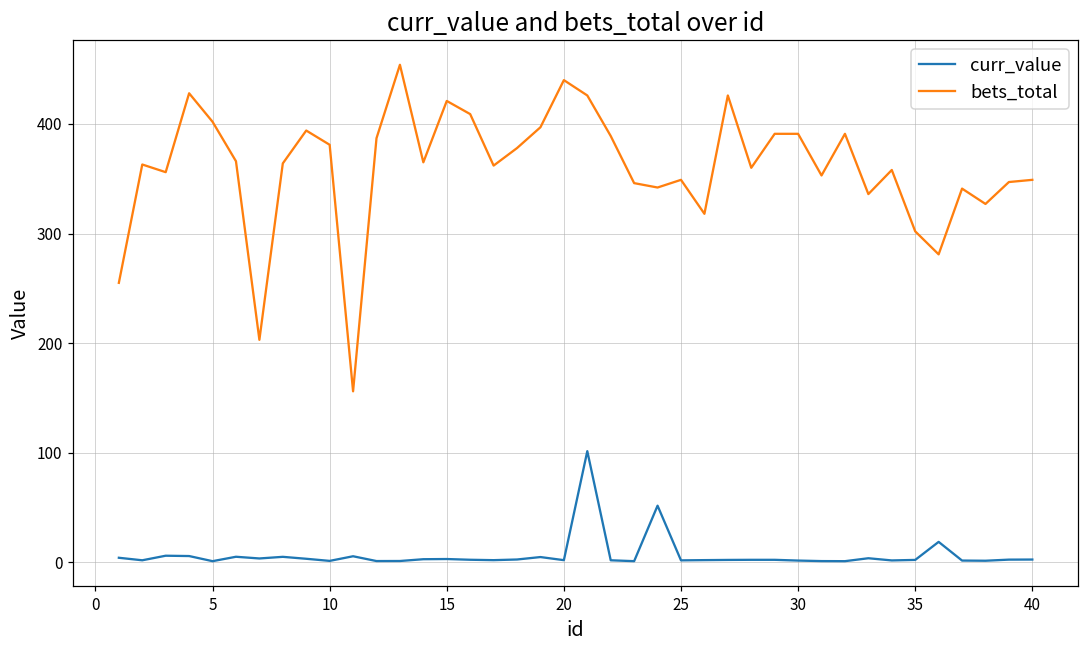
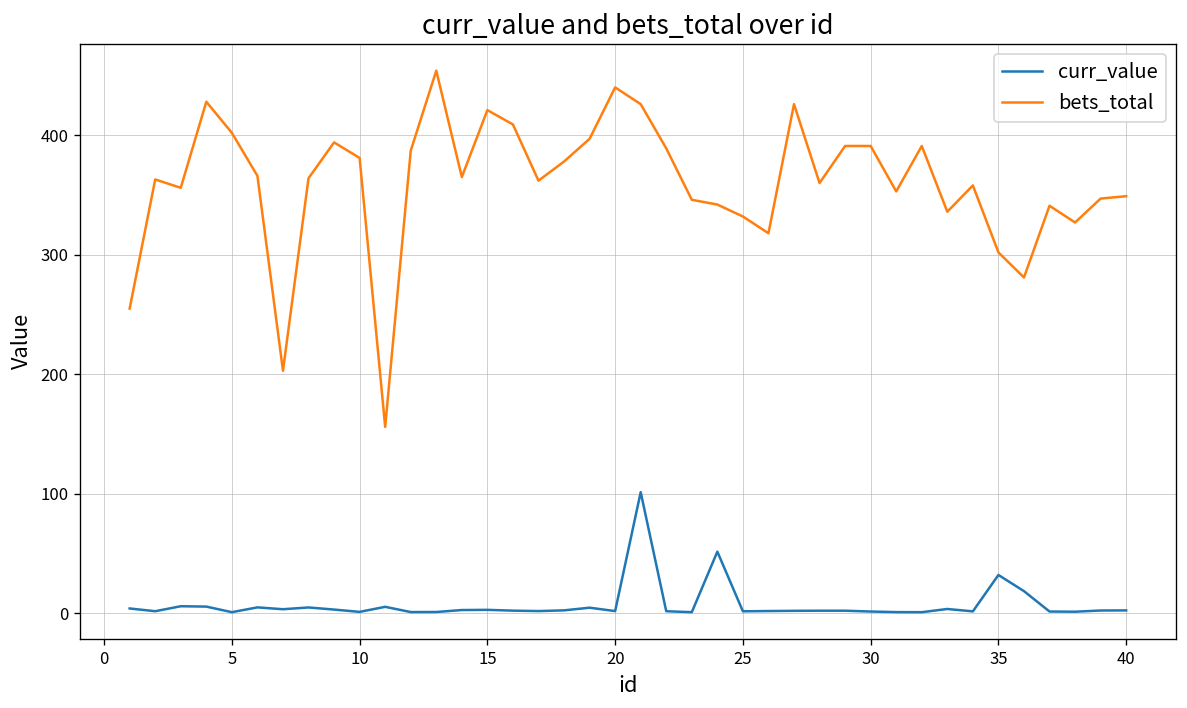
  {
    "curr_value": {
      "5": 0,
      "10": 0,
      "15": 0,
      "20": 0,
      "25": 0,
      "30": 0,
-     "35": 0,
+     "35": 30,
      "40": 0
    },
    "bets_total": {
      "5": 400,
      "10": 380,
      "15": 420,
      "20": 440,
-     "25": 350,
+     "25": 330,
      "30": 390,
      "35": 300,
      "40": 350
    }
  }
